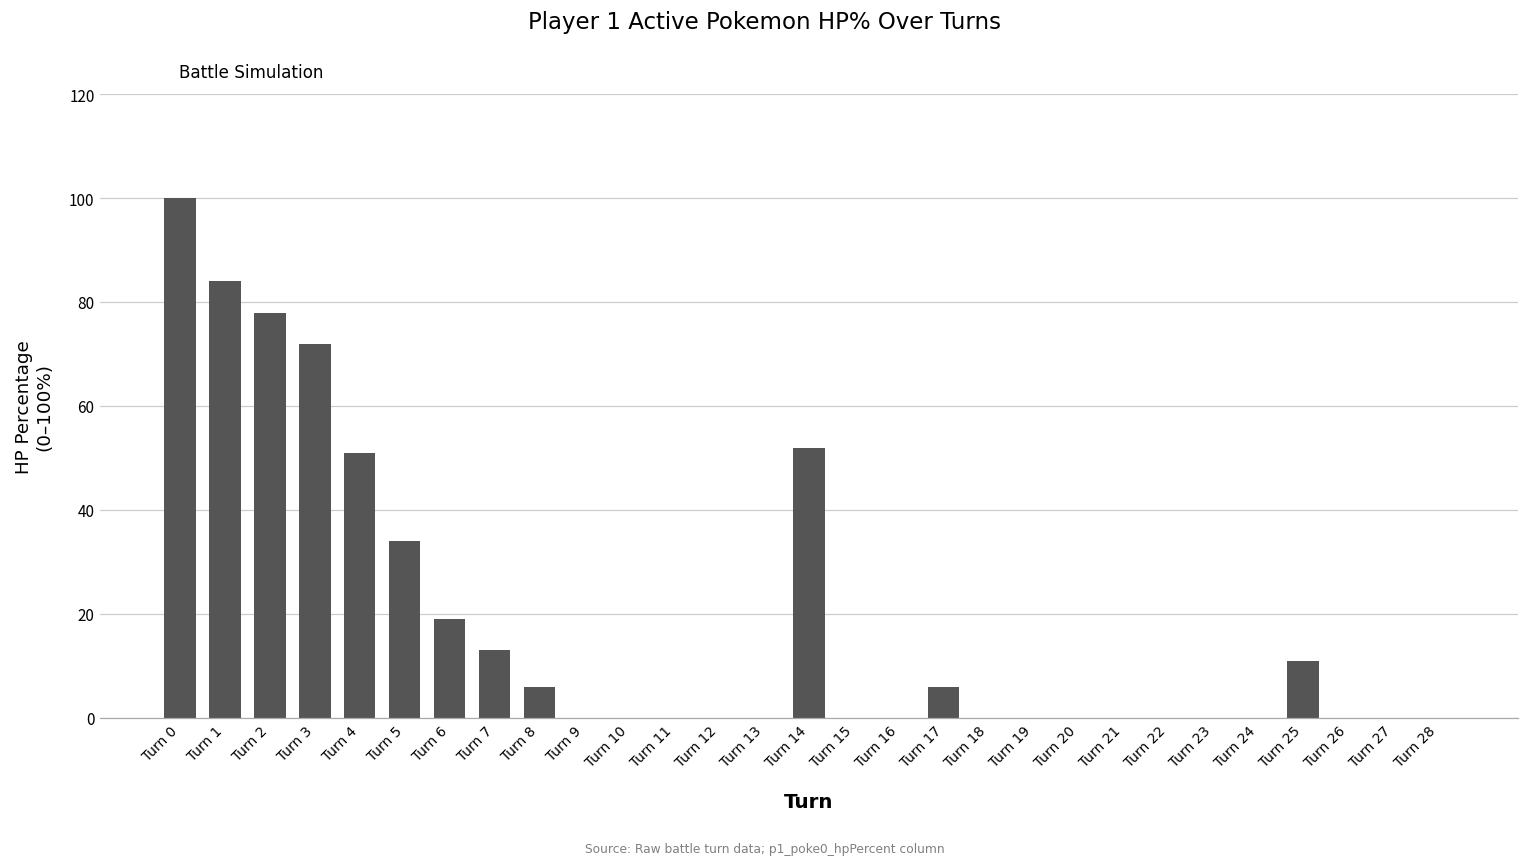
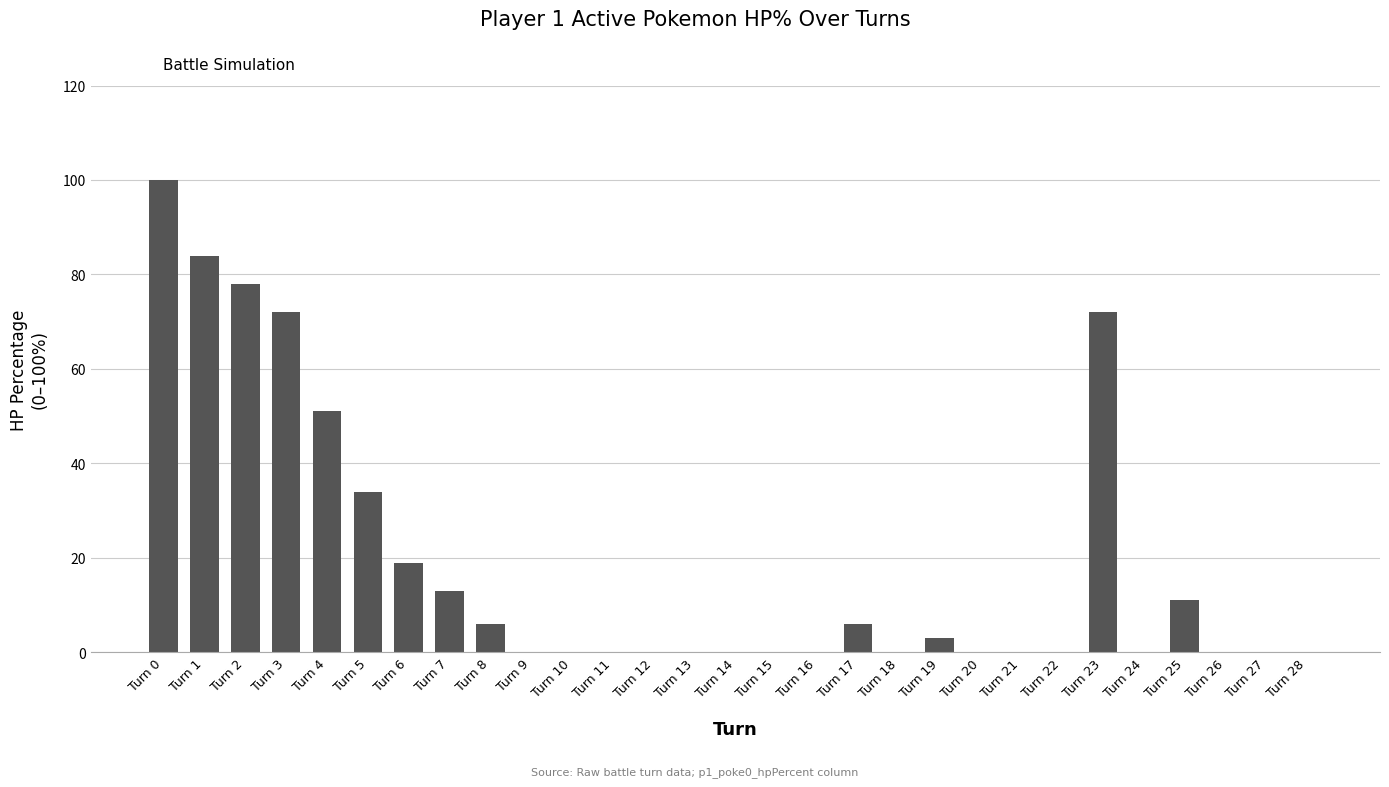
  {
    "Turn 0": 100,
    "Turn 1": 84,
    "Turn 2": 78,
    "Turn 3": 72,
    "Turn 4": 51,
    "Turn 5": 34,
    "Turn 6": 19,
    "Turn 7": 13,
    "Turn 8": 6,
    "Turn 9": 0,
    "Turn 10": 0,
    "Turn 11": 0,
    "Turn 12": 0,
    "Turn 13": 0,
-   "Turn 14": 52,
+   "Turn 14": 0,
    "Turn 15": 0,
    "Turn 16": 0,
    "Turn 17": 6,
    "Turn 18": 0,
-   "Turn 19": 0,
+   "Turn 19": 3,
    "Turn 20": 0,
    "Turn 21": 0,
    "Turn 22": 0,
-   "Turn 23": 0,
+   "Turn 23": 72,
    "Turn 24": 0,
    "Turn 25": 11,
    "Turn 26": 0,
    "Turn 27": 0,
    "Turn 28": 0
  }
